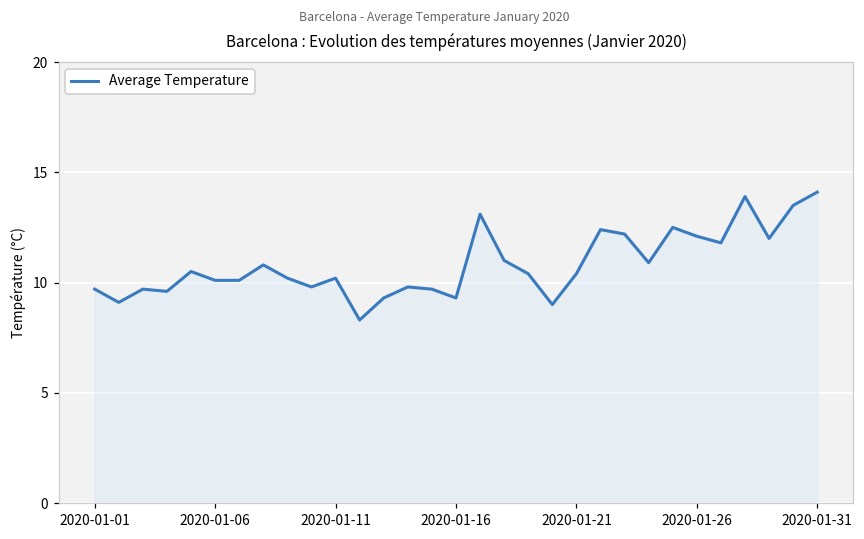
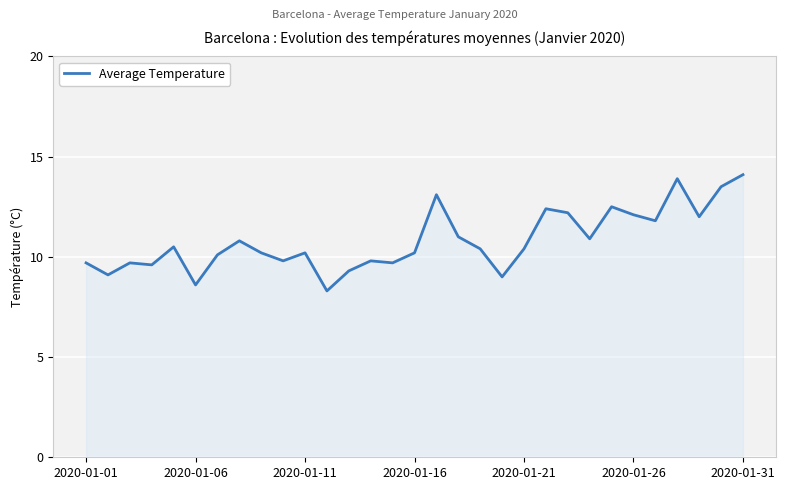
  {
    "2020-01-01": 9.7,
-   "2020-01-06": 10.1,
+   "2020-01-06": 8.6,
    "2020-01-11": 10.2,
-   "2020-01-16": 9.3,
+   "2020-01-16": 10.2,
    "2020-01-21": 10.4,
    "2020-01-26": 12.1,
    "2020-01-31": 14.1
  }
